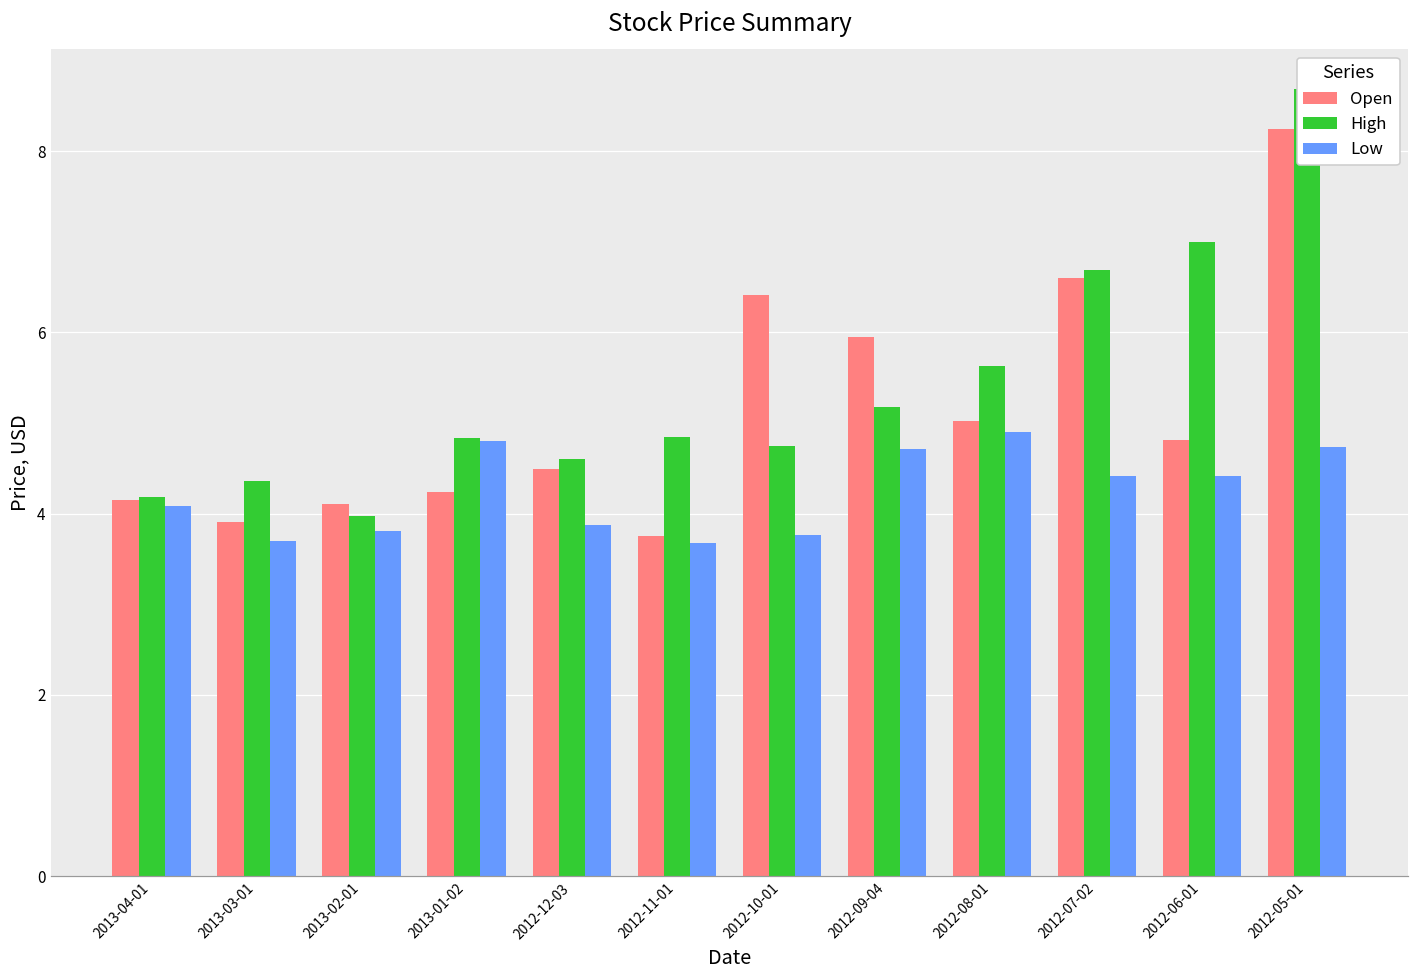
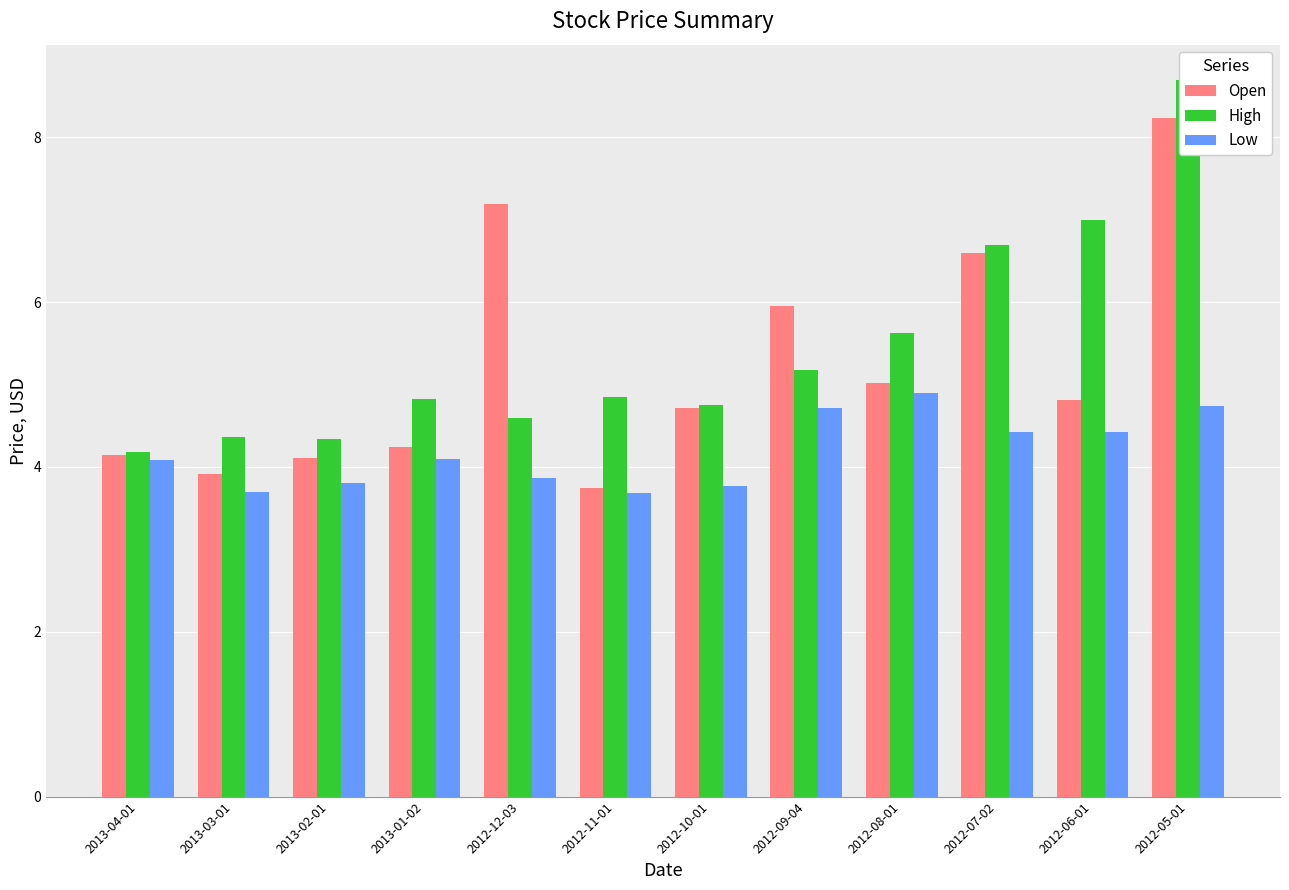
  {
    "Open": {
      "2013-04-01": 4.2,
      "2013-03-01": 3.9,
      "2013-02-01": 4.1,
      "2013-01-02": 4.2,
-     "2012-12-03": 4.5,
+     "2012-12-03": 7.2,
      "2012-11-01": 3.8,
-     "2012-10-01": 6.4,
+     "2012-10-01": 4.7,
      "2012-09-04": 6.0,
      "2012-08-01": 5.0,
      "2012-07-02": 6.6,
      "2012-06-01": 4.8,
      "2012-05-01": 8.2
    },
    "High": {
      "2013-04-01": 4.2,
      "2013-03-01": 4.4,
-     "2013-02-01": 4.0,
+     "2013-02-01": 4.3,
      "2013-01-02": 4.8,
      "2012-12-03": 4.6,
      "2012-11-01": 4.9,
      "2012-10-01": 4.8,
      "2012-09-04": 5.2,
      "2012-08-01": 5.6,
      "2012-07-02": 6.7,
      "2012-06-01": 7.0
    },
    "Low": {
      "2013-04-01": 4.1,
      "2013-03-01": 3.7,
      "2013-02-01": 3.8,
-     "2013-01-02": 4.8,
+     "2013-01-02": 4.1,
      "2012-12-03": 3.9,
      "2012-11-01": 3.7,
      "2012-10-01": 3.8,
      "2012-09-04": 4.7,
      "2012-08-01": 4.9,
      "2012-07-02": 4.4,
      "2012-06-01": 4.4,
      "2012-05-01": 4.7
    }
  }
